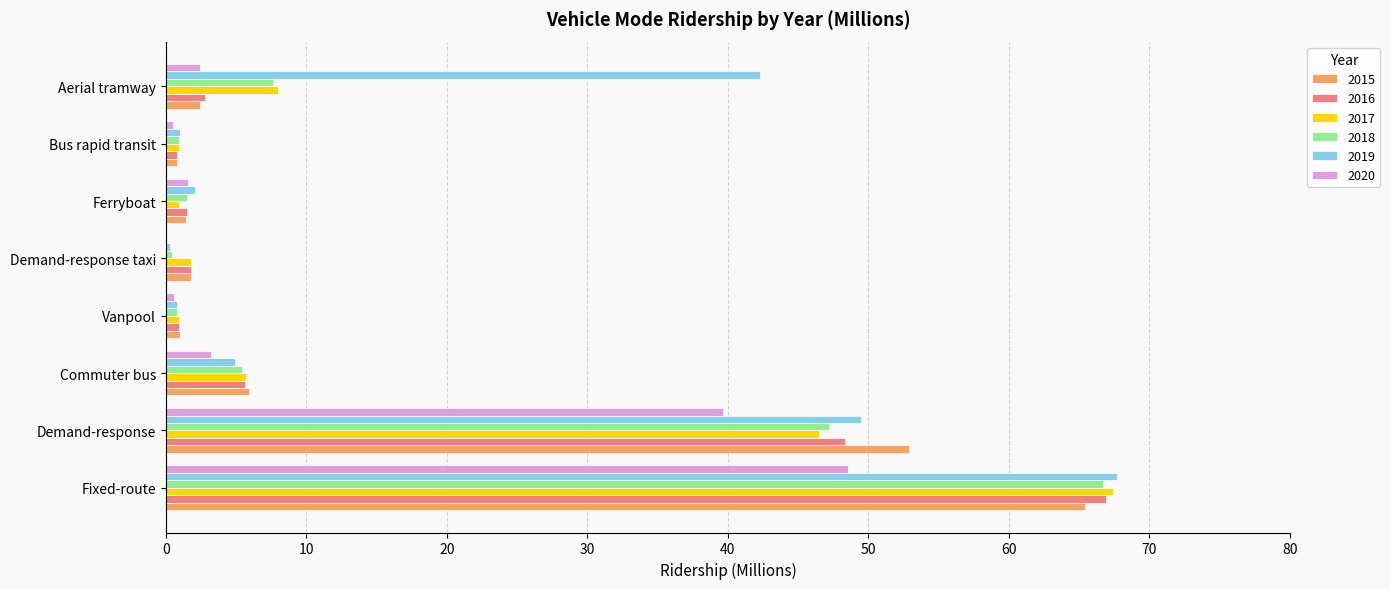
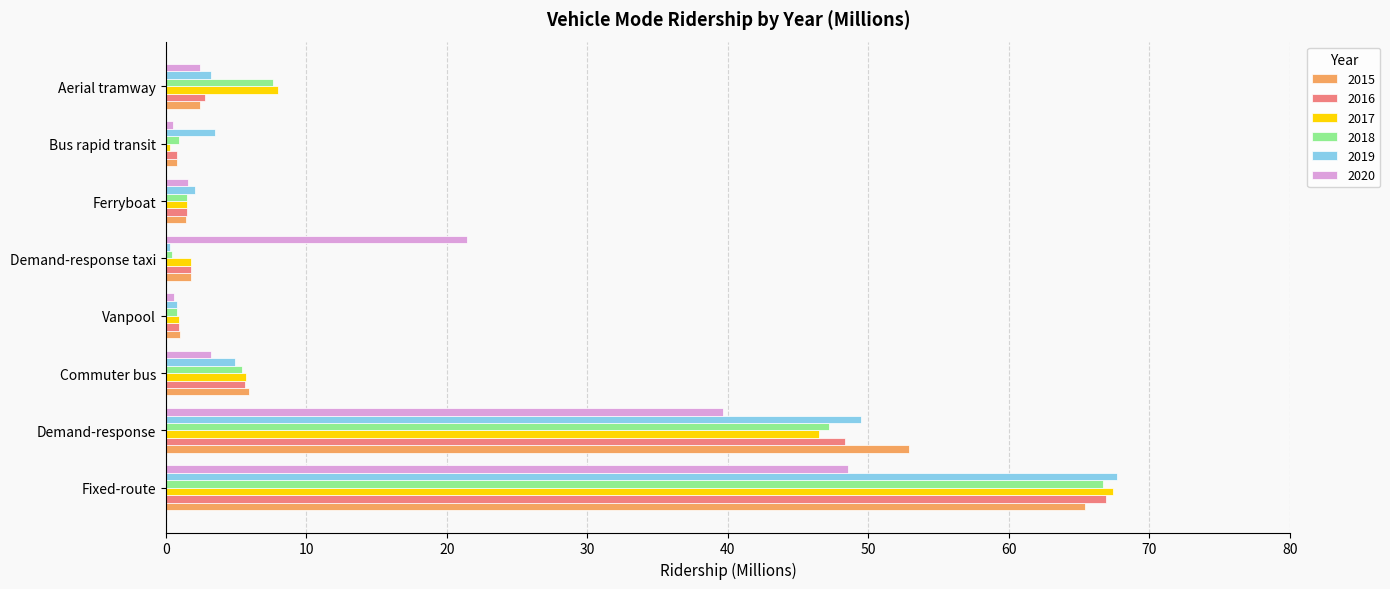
  {
    "2017": {
      "Aerial tramway": 8.0,
-     "Bus rapid transit": 0.9,
-     "Ferryboat": 0.9,
+     "Bus rapid transit": 0.3,
+     "Ferryboat": 1.5,
      "Demand-response taxi": 1.8,
      "Vanpool": 0.9,
      "Commuter bus": 5.7,
      "Demand-response": 46.5,
      "Fixed-route": 67.4
    },
    "2018": {
      "Aerial tramway": 7.6,
      "Bus rapid transit": 0.9,
      "Ferryboat": 1.5,
      "Demand-response taxi": 0.4,
      "Vanpool": 0.8,
      "Commuter bus": 5.4,
      "Demand-response": 47.2,
      "Fixed-route": 66.7
    },
    "2019": {
-     "Aerial tramway": 42.3,
-     "Bus rapid transit": 1.0,
+     "Aerial tramway": 3.2,
+     "Bus rapid transit": 3.5,
      "Ferryboat": 2.1,
      "Demand-response taxi": 0.3,
      "Vanpool": 0.8,
      "Commuter bus": 4.9,
      "Demand-response": 49.5,
      "Fixed-route": 67.7
    },
    "2020": {
      "Aerial tramway": 2.4,
      "Bus rapid transit": 0.5,
      "Ferryboat": 1.5,
-     "Demand-response taxi": 0.0,
+     "Demand-response taxi": 21.4,
      "Vanpool": 0.6,
      "Commuter bus": 3.2,
      "Demand-response": 39.7,
      "Fixed-route": 48.6
    }
  }
